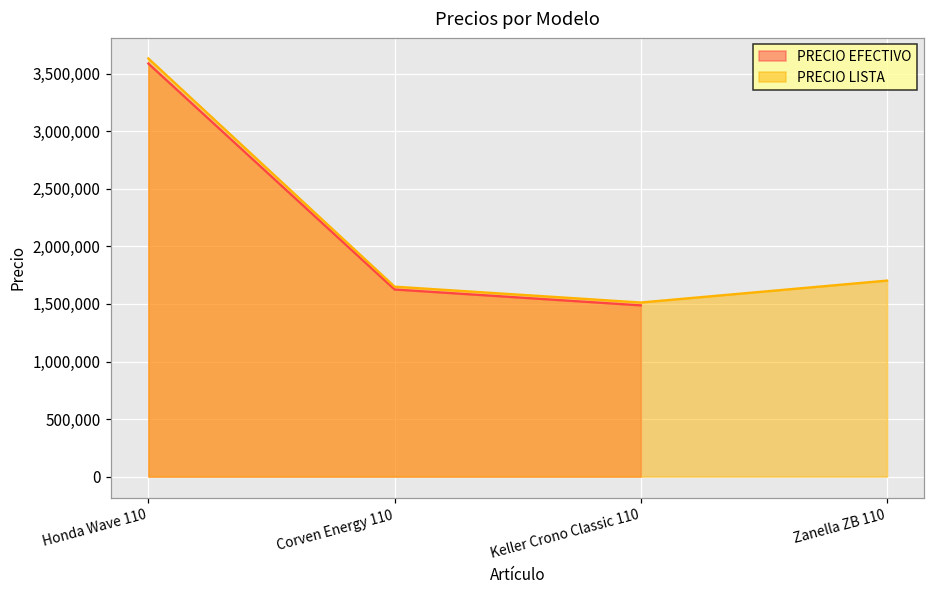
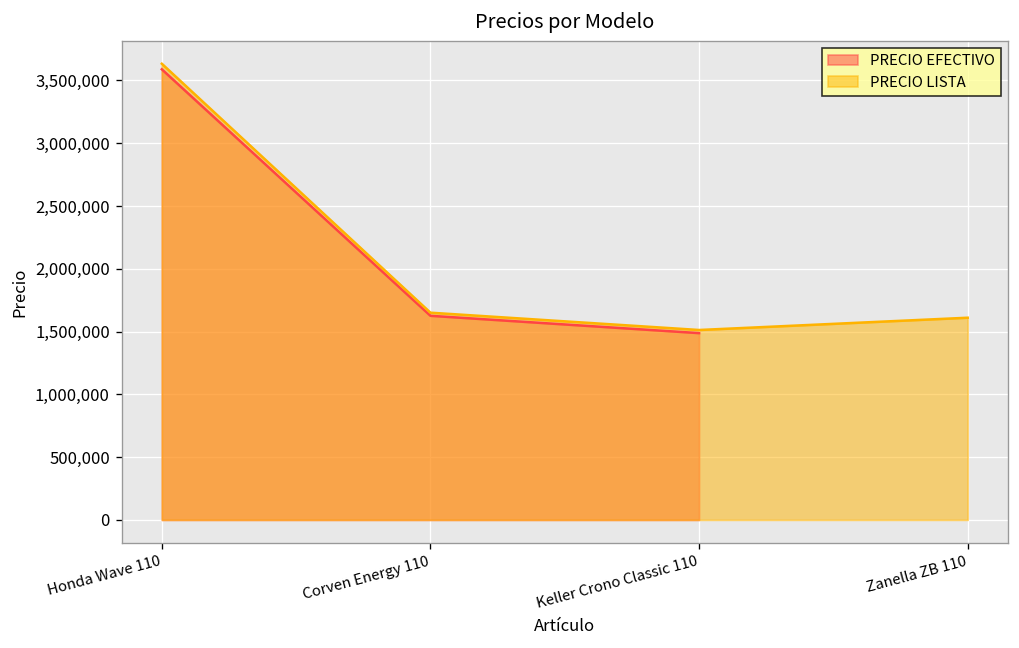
  {
    "PRECIO EFECTIVO": {
      "Honda Wave 110": "3,590,000",
      "Corven Energy 110": "1,630,000",
      "Keller Crono Classic 110": "1,490,000"
    },
    "PRECIO LISTA": {
      "Honda Wave 110": "3,630,000",
      "Corven Energy 110": "1,650,000",
      "Keller Crono Classic 110": "1,510,000",
-     "Zanella ZB 110": "1,700,000"
+     "Zanella ZB 110": "1,610,000"
    }
  }
